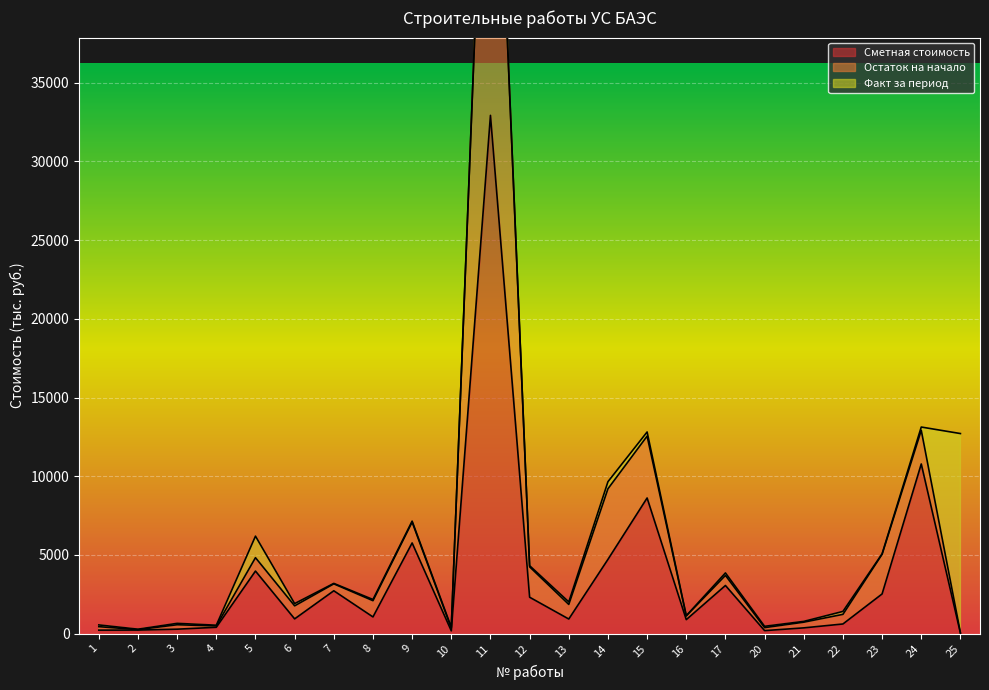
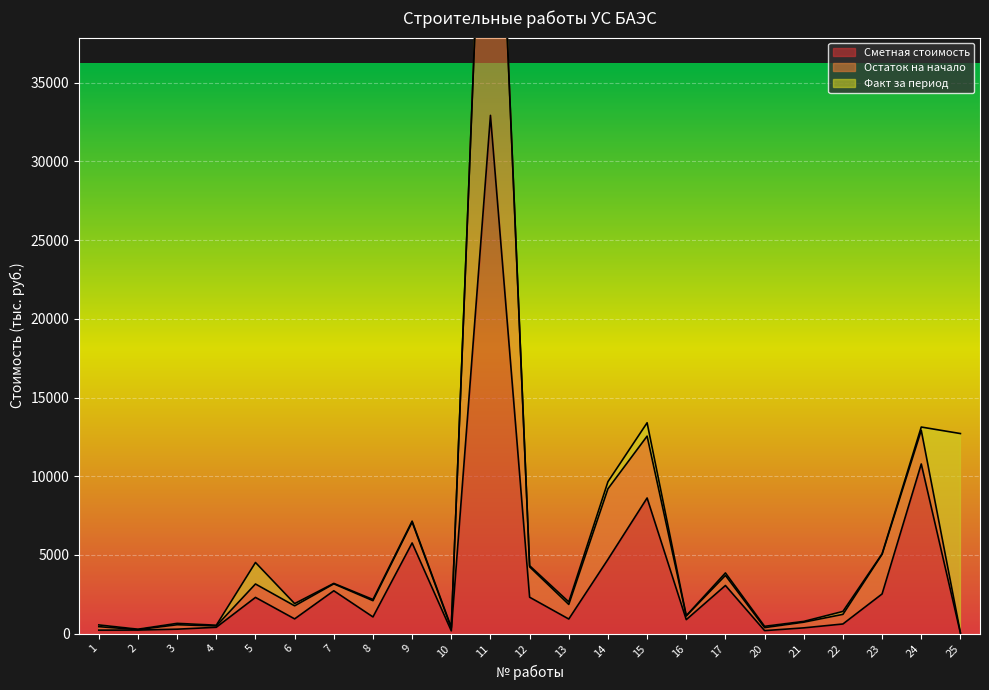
  {
    "Сметная стоимость": {
      "1": 200,
      "3": 300,
-     "5": 4000,
+     "5": 2300,
      "6": 900,
      "7": 2700,
      "8": 1100,
      "9": 5800,
      "10": 200,
      "11": 32900,
      "12": 2300,
      "13": 900,
      "14": 4700,
      "15": 8600,
      "16": 900,
      "17": 3100,
      "20": 200,
      "21": 400,
      "22": 600,
      "23": 2500,
      "24": 10800
    },
    "Остаток на начало": {
      "5": 900,
      "14": 4500,
      "15": 3900,
      "22": 600,
      "24": 2100
    },
    "Факт за период": {
      "5": 1400,
      "14": 400,
-     "15": 300,
+     "15": 800,
      "22": 200,
      "24": 200,
      "25": 12700
    }
  }
